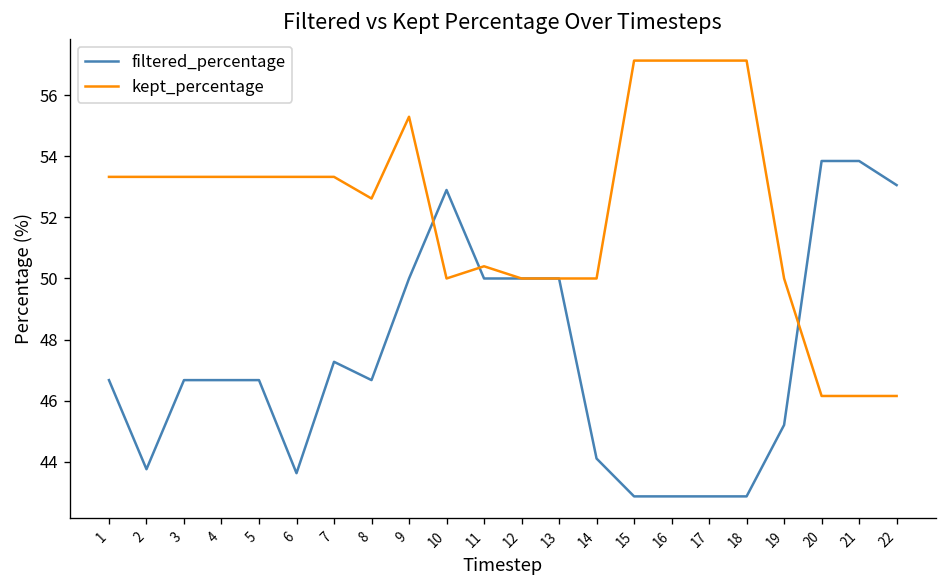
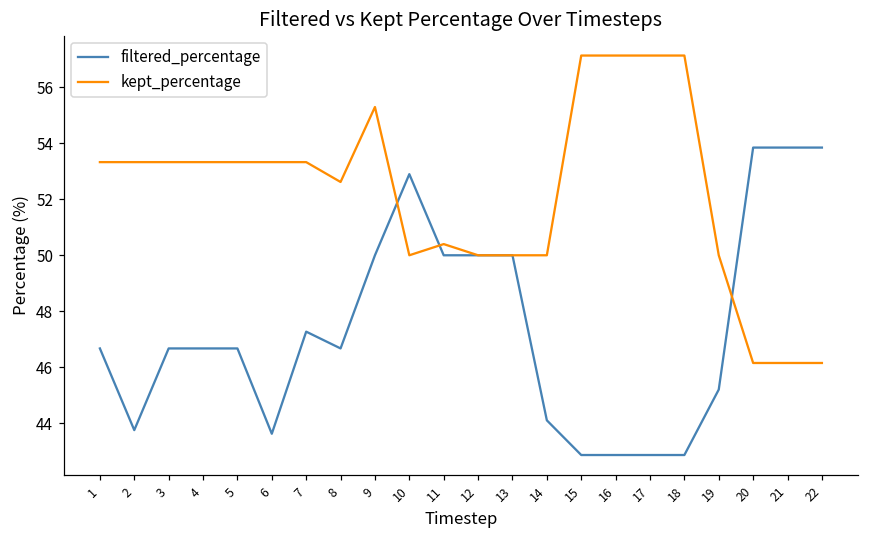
  {
    "filtered_percentage": {
      "1": 46.7,
      "2": 43.8,
      "3": 46.7,
      "4": 46.7,
      "5": 46.7,
      "6": 43.6,
      "7": 47.3,
      "8": 46.7,
      "9": 50.0,
      "10": 52.9,
      "11": 50.0,
      "14": 44.1,
      "15": 42.9,
      "16": 42.9,
      "17": 42.9,
      "18": 42.9,
      "19": 45.2,
      "20": 53.9,
      "21": 53.9,
-     "22": 53.1
+     "22": 53.9
    },
    "kept_percentage": {
      "1": 53.3,
      "2": 53.3,
      "3": 53.3,
      "4": 53.3,
      "5": 53.3,
      "6": 53.3,
      "7": 53.3,
      "8": 52.6,
      "9": 55.3,
      "10": 50.0,
      "11": 50.4,
      "14": 50.0,
      "15": 57.1,
      "16": 57.1,
      "17": 57.1,
      "18": 57.1,
      "19": 50.0,
      "20": 46.2,
      "21": 46.2,
      "22": 46.2
    }
  }
